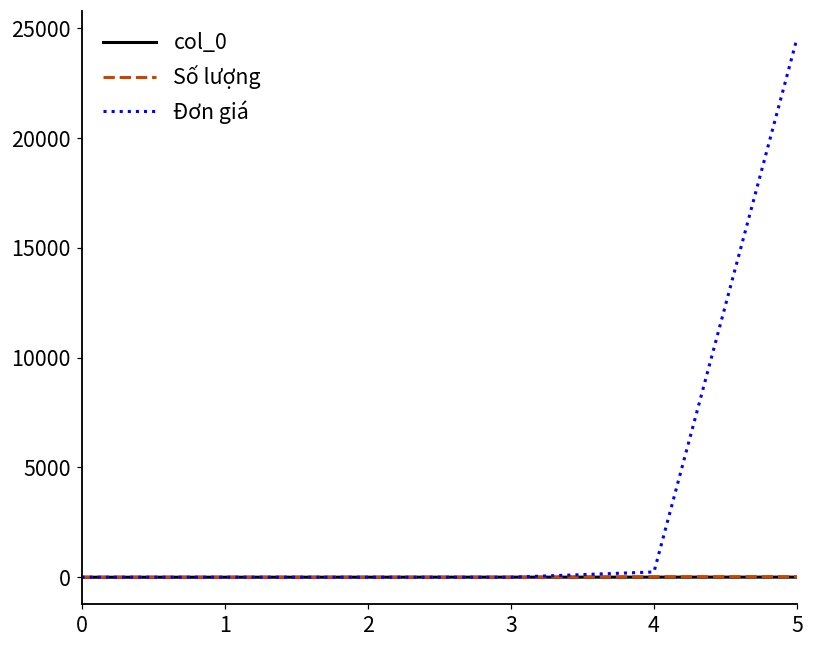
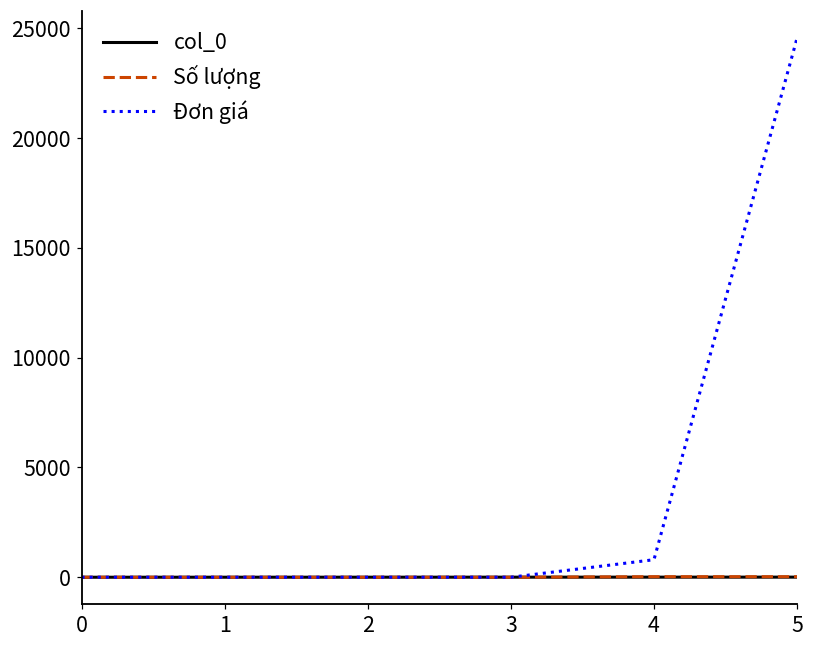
  {
    "Đơn giá": {
-     "4": 200,
+     "4": 800,
      "5": 24600
    }
  }
